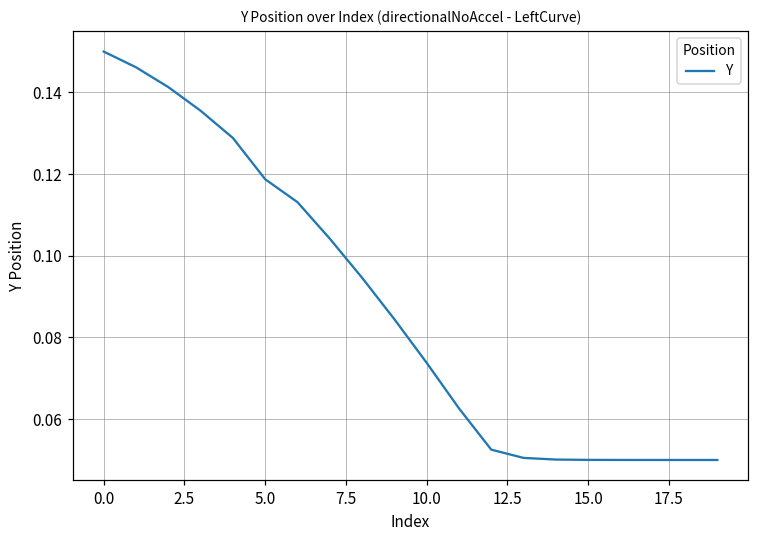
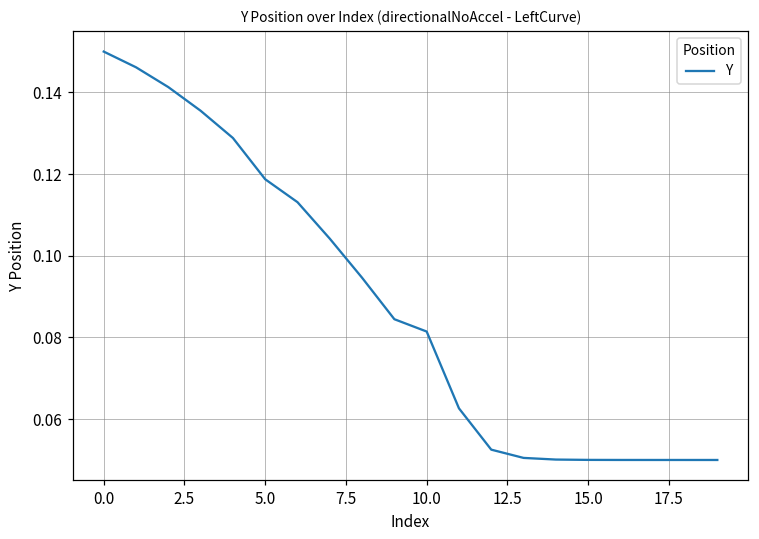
  {
    "0.0": 0.150,
    "5.0": 0.119,
-   "10.0": 0.074,
+   "10.0": 0.081,
    "15.0": 0.050
  }
